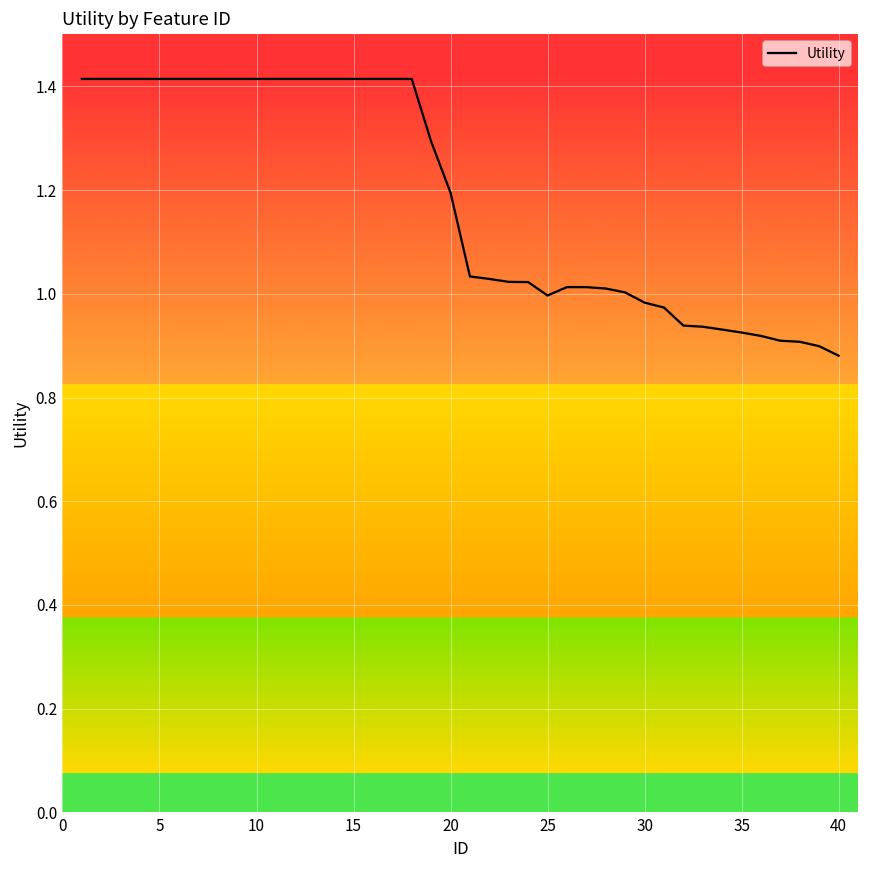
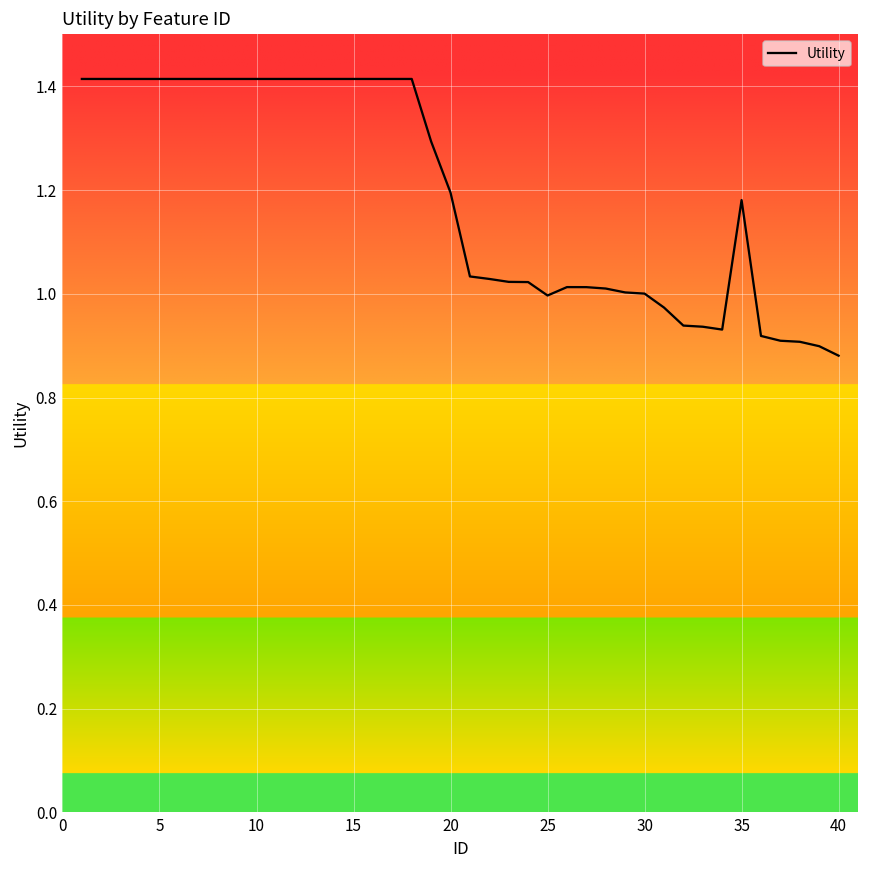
  {
    "5": 1.41,
    "10": 1.41,
    "15": 1.41,
    "20": 1.19,
    "25": 1.00,
-   "30": 0.98,
-   "35": 0.93,
+   "30": 1.00,
+   "35": 1.18,
    "40": 0.88
  }
